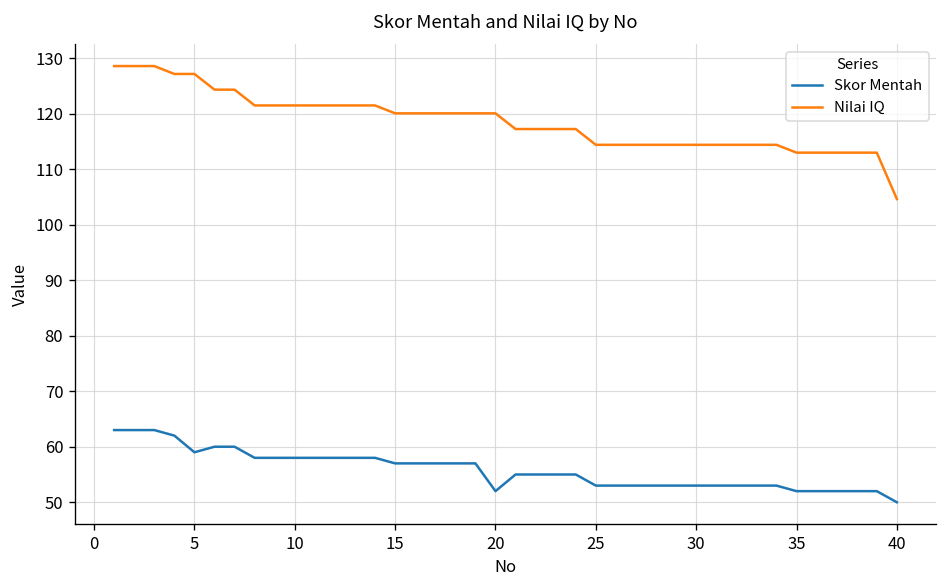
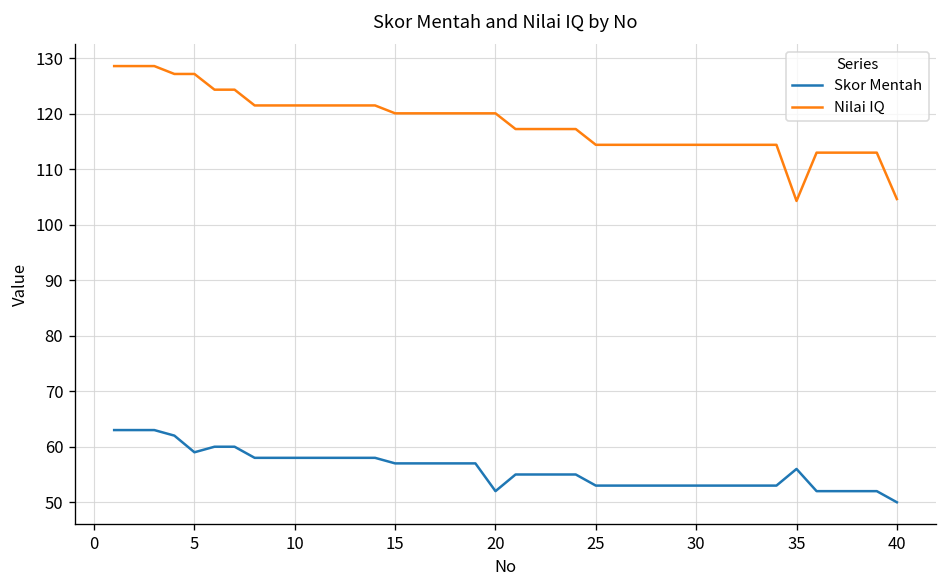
  {
    "Skor Mentah": {
      "5": 59,
      "10": 58,
      "15": 57,
      "20": 52,
      "25": 53,
      "30": 53,
-     "35": 52,
+     "35": 56,
      "40": 50
    },
    "Nilai IQ": {
      "5": 127,
      "10": 121,
      "15": 120,
      "20": 120,
      "25": 114,
      "30": 114,
-     "35": 113,
+     "35": 104,
      "40": 105
    }
  }
